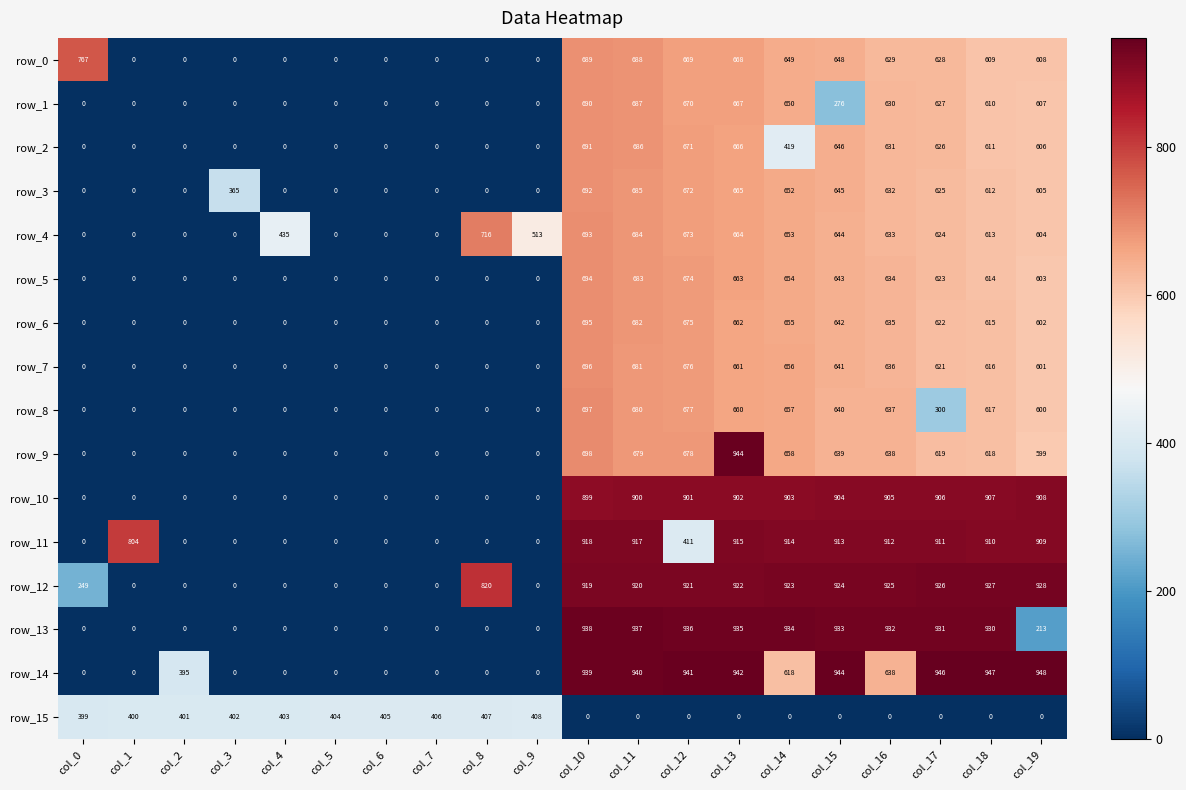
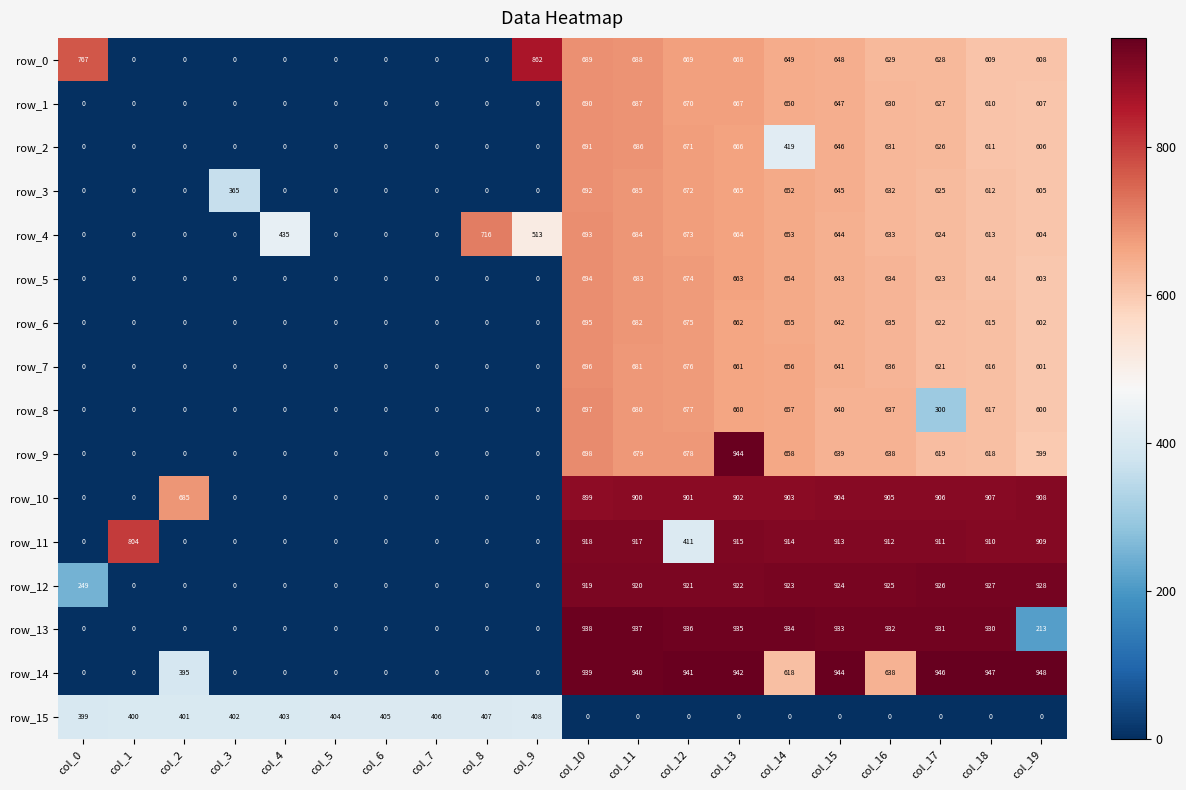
  {
    "row_0": {
      "col_0": 767,
      "col_1": 0,
      "col_2": 0,
      "col_3": 0,
      "col_4": 0,
      "col_5": 0,
      "col_6": 0,
      "col_7": 0,
      "col_8": 0,
-     "col_9": 0,
+     "col_9": 862,
      "col_10": 689,
      "col_11": 688,
      "col_12": 669,
      "col_13": 668,
      "col_14": 649,
      "col_15": 648,
      "col_16": 629,
      "col_17": 628,
      "col_18": 609,
      "col_19": 608
    },
    "row_1": {
      "col_0": 0,
      "col_1": 0,
      "col_2": 0,
      "col_3": 0,
      "col_4": 0,
      "col_5": 0,
      "col_6": 0,
      "col_7": 0,
      "col_8": 0,
      "col_9": 0,
      "col_10": 690,
      "col_11": 687,
      "col_12": 670,
      "col_13": 667,
      "col_14": 650,
-     "col_15": 276,
+     "col_15": 647,
      "col_16": 630,
      "col_17": 627,
      "col_18": 610,
      "col_19": 607
    },
    "row_10": {
      "col_0": 0,
      "col_1": 0,
-     "col_2": 0,
+     "col_2": 685,
      "col_3": 0,
      "col_4": 0,
      "col_5": 0,
      "col_6": 0,
      "col_7": 0,
      "col_8": 0,
      "col_9": 0,
      "col_10": 899,
      "col_11": 900,
      "col_12": 901,
      "col_13": 902,
      "col_14": 903,
      "col_15": 904,
      "col_16": 905,
      "col_17": 906,
      "col_18": 907,
      "col_19": 908
    },
    "row_12": {
      "col_0": 249,
      "col_1": 0,
      "col_2": 0,
      "col_3": 0,
      "col_4": 0,
      "col_5": 0,
      "col_6": 0,
      "col_7": 0,
-     "col_8": 820,
+     "col_8": 0,
      "col_9": 0,
      "col_10": 919,
      "col_11": 920,
      "col_12": 921,
      "col_13": 922,
      "col_14": 923,
      "col_15": 924,
      "col_16": 925,
      "col_17": 926,
      "col_18": 927,
      "col_19": 928
    }
  }
